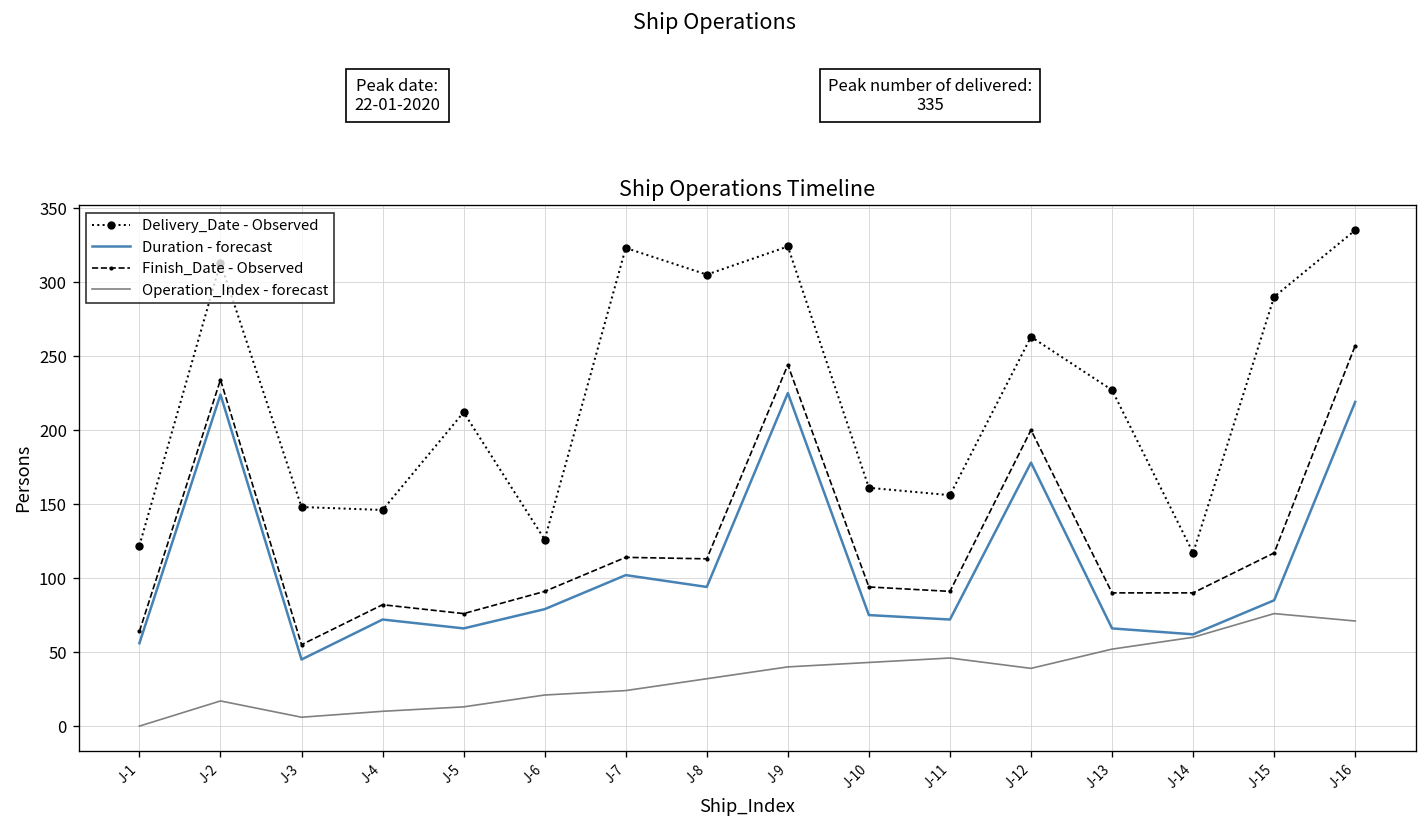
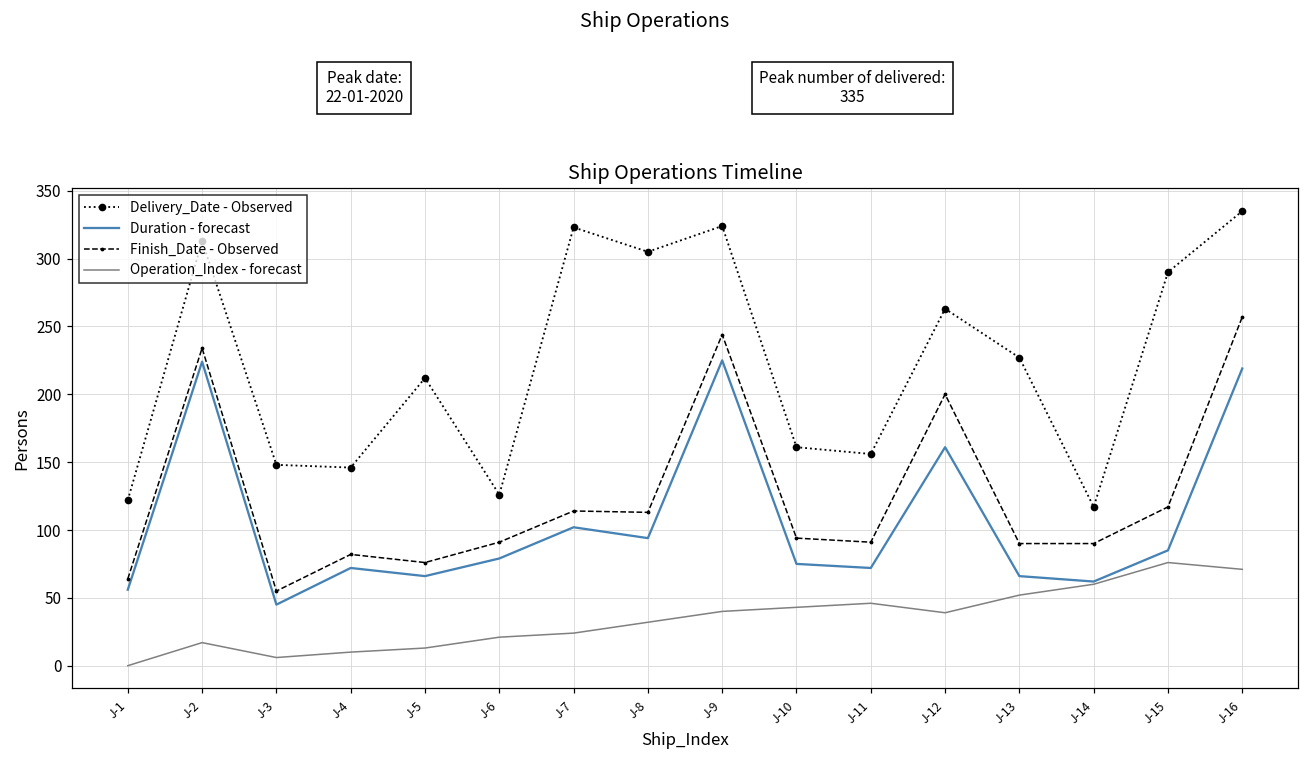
  {
    "Duration - forecast": {
      "J-1": 56,
      "J-2": 224,
      "J-3": 45,
      "J-4": 72,
      "J-5": 66,
      "J-6": 79,
      "J-7": 102,
      "J-8": 94,
      "J-9": 225,
      "J-10": 75,
      "J-11": 72,
-     "J-12": 178,
+     "J-12": 161,
      "J-13": 66,
      "J-15": 85,
      "J-16": 219
    },
    "Operation_Index - forecast": {
      "J-1": 0,
      "J-2": 17,
      "J-3": 6,
      "J-4": 10,
      "J-5": 13,
      "J-6": 21,
      "J-7": 24,
      "J-8": 32,
      "J-9": 40,
      "J-10": 43,
      "J-11": 46,
      "J-12": 39,
      "J-13": 52,
      "J-15": 76,
      "J-16": 71
    }
  }
